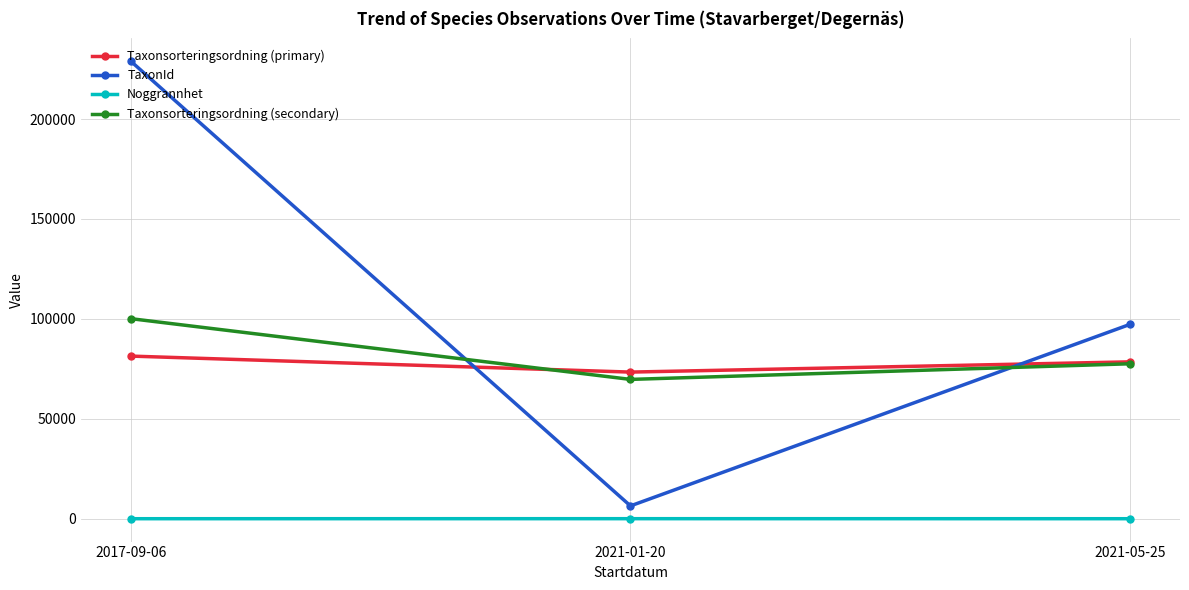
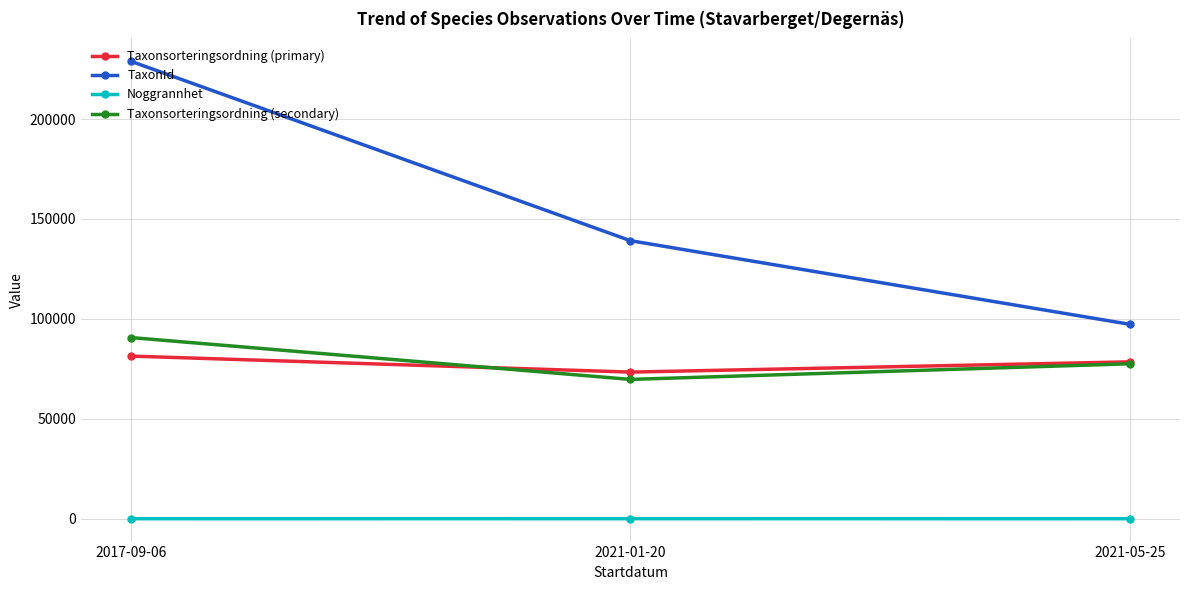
  {
    "Taxonsorteringsordning (primary)": {
      "2017-09-06": 81000,
      "2021-01-20": 73000
    },
    "TaxonId": {
      "2017-09-06": 229000,
-     "2021-01-20": 6000,
+     "2021-01-20": 139000,
      "2021-05-25": 97000
    },
    "Noggrannhet": {
      "2017-09-06": 0,
      "2021-01-20": 0,
      "2021-05-25": 0
    },
    "Taxonsorteringsordning (secondary)": {
-     "2017-09-06": 100000,
+     "2017-09-06": 91000,
      "2021-01-20": 70000
    }
  }
